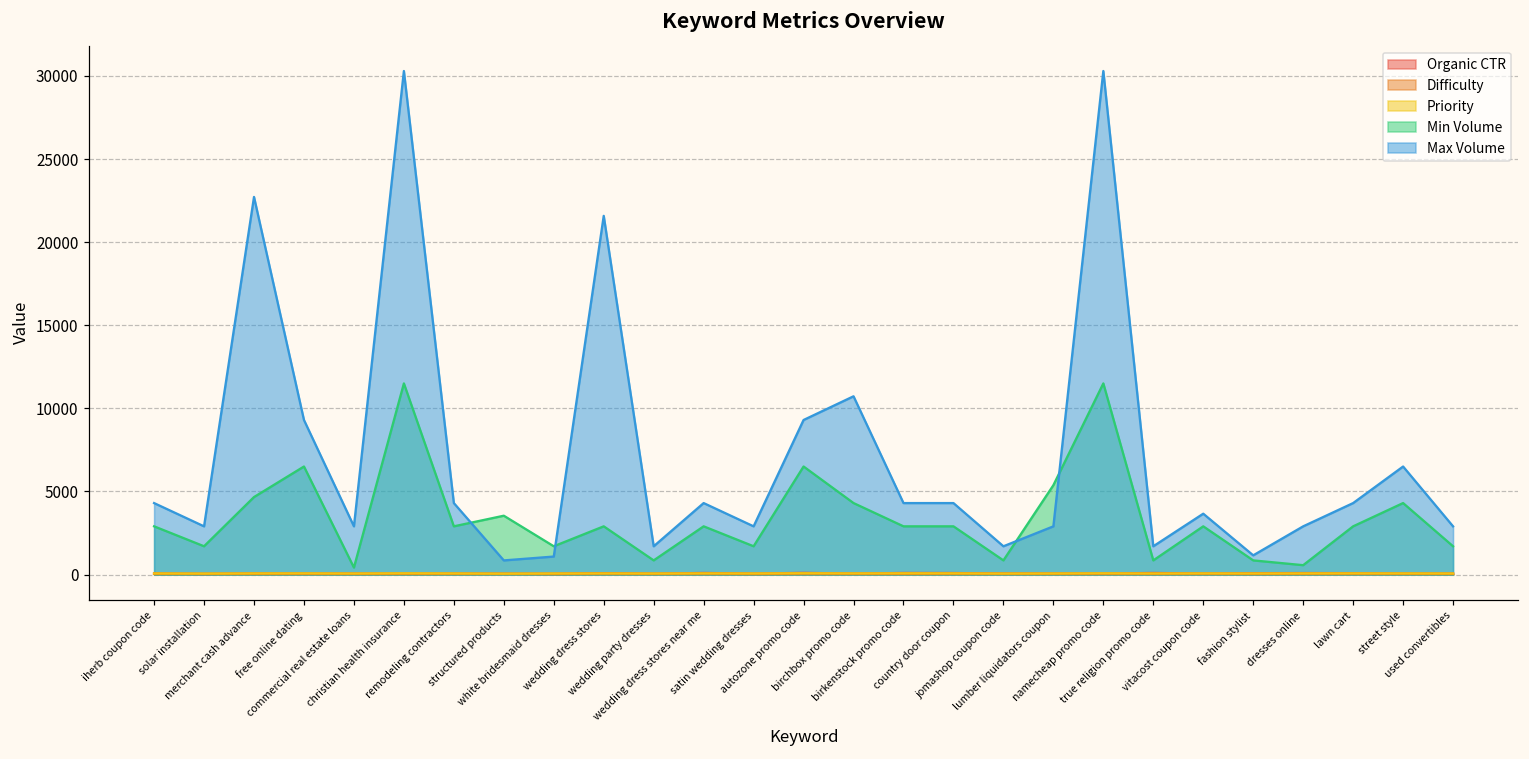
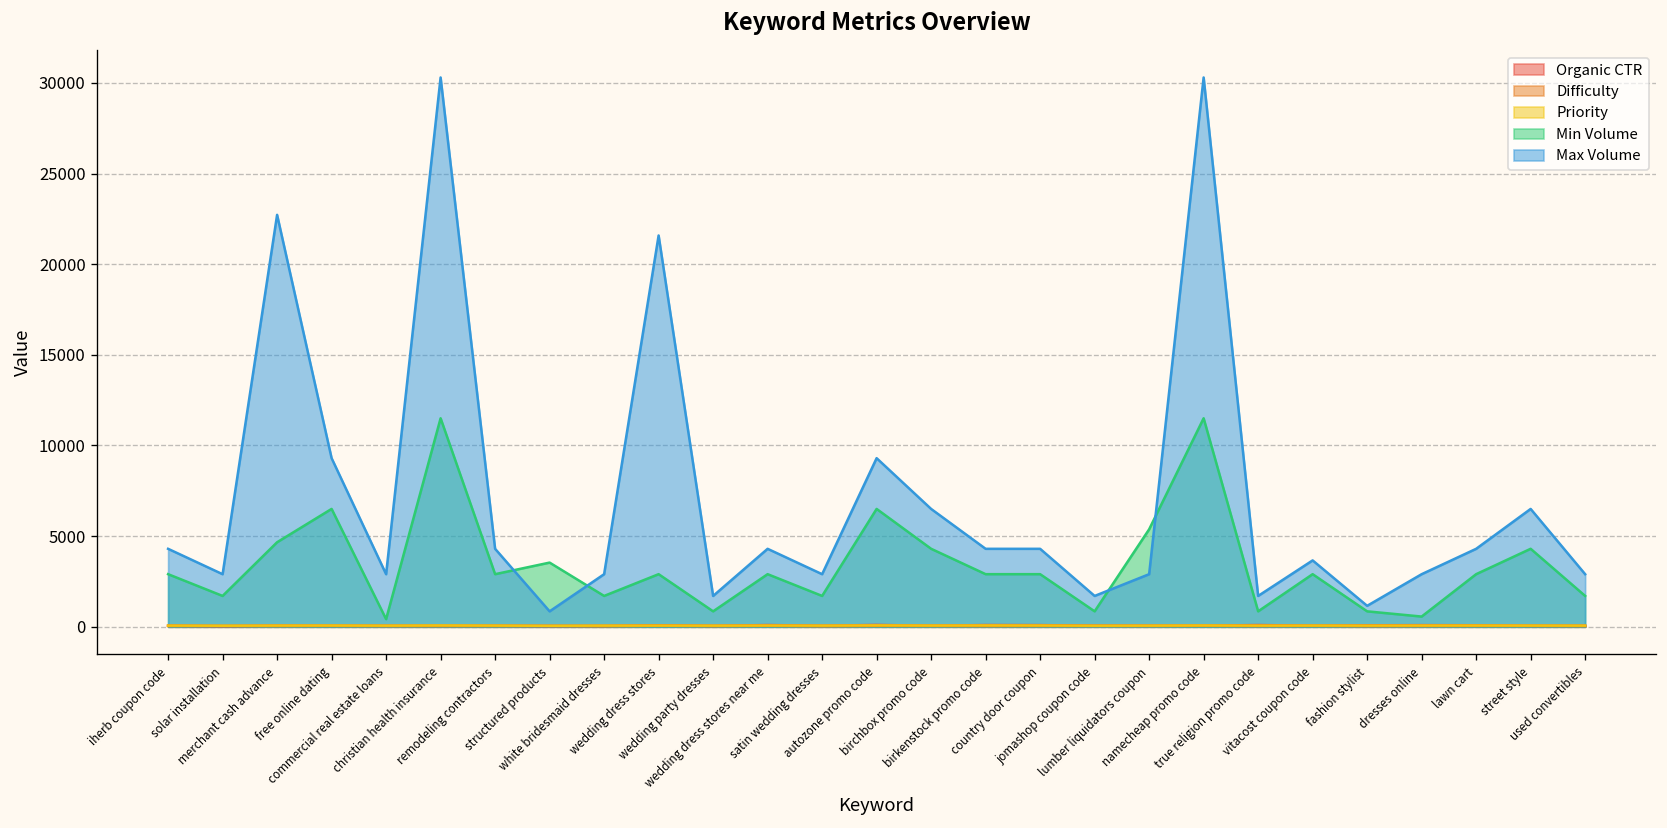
  {
    "Min Volume": {
      "iherb coupon code": 2900,
      "solar installation": 1700,
      "merchant cash advance": 4700,
      "free online dating": 6500,
      "commercial real estate loans": 400,
      "christian health insurance": 11500,
      "remodeling contractors": 2900,
      "structured products": 3500,
      "white bridesmaid dresses": 1700,
      "wedding dress stores": 2900,
      "wedding party dresses": 900,
      "wedding dress stores near me": 2900,
      "satin wedding dresses": 1700,
      "autozone promo code": 6500,
      "birchbox promo code": 4300,
      "birkenstock promo code": 2900,
      "country door coupon": 2900,
      "jomashop coupon code": 900,
      "lumber liquidators coupon": 5400,
      "namecheap promo code": 11500,
      "true religion promo code": 900,
      "vitacost coupon code": 2900,
      "fashion stylist": 900,
      "dresses online": 600,
      "lawn cart": 2900,
      "street style": 4300,
      "used convertibles": 1700
    },
    "Max Volume": {
      "iherb coupon code": 4300,
      "solar installation": 2900,
      "merchant cash advance": 22700,
      "free online dating": 9300,
      "commercial real estate loans": 2900,
      "christian health insurance": 30300,
      "remodeling contractors": 4300,
      "structured products": 900,
-     "white bridesmaid dresses": 1100,
+     "white bridesmaid dresses": 2900,
      "wedding dress stores": 21600,
      "wedding party dresses": 1700,
      "wedding dress stores near me": 4300,
      "satin wedding dresses": 2900,
      "autozone promo code": 9300,
-     "birchbox promo code": 10700,
+     "birchbox promo code": 6500,
      "birkenstock promo code": 4300,
      "country door coupon": 4300,
      "jomashop coupon code": 1700,
      "lumber liquidators coupon": 2900,
      "namecheap promo code": 30300,
      "true religion promo code": 1700,
      "vitacost coupon code": 3700,
      "fashion stylist": 1200,
      "dresses online": 2900,
      "lawn cart": 4300,
      "street style": 6500,
      "used convertibles": 2900
    }
  }
